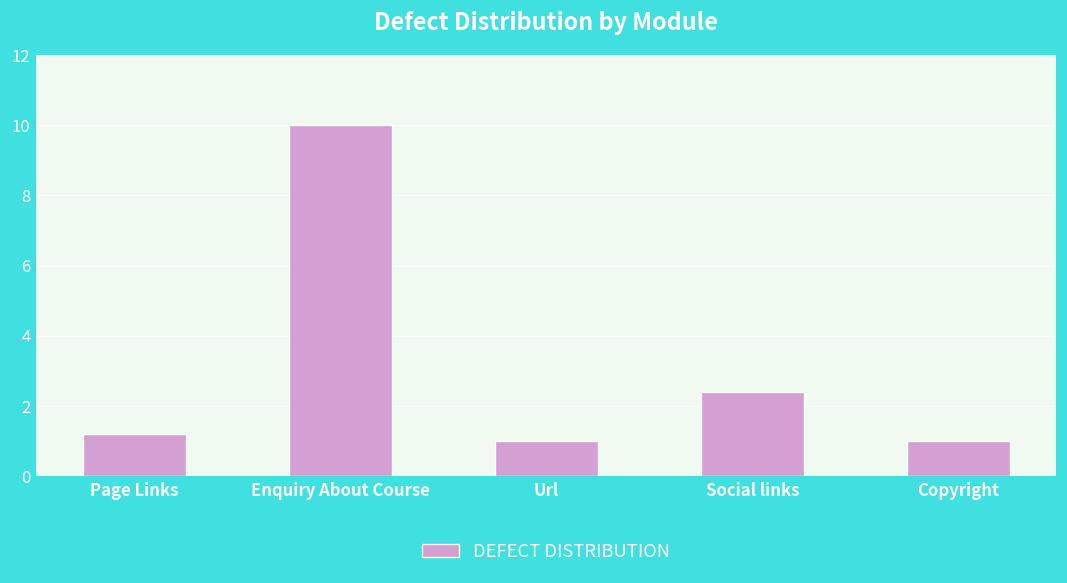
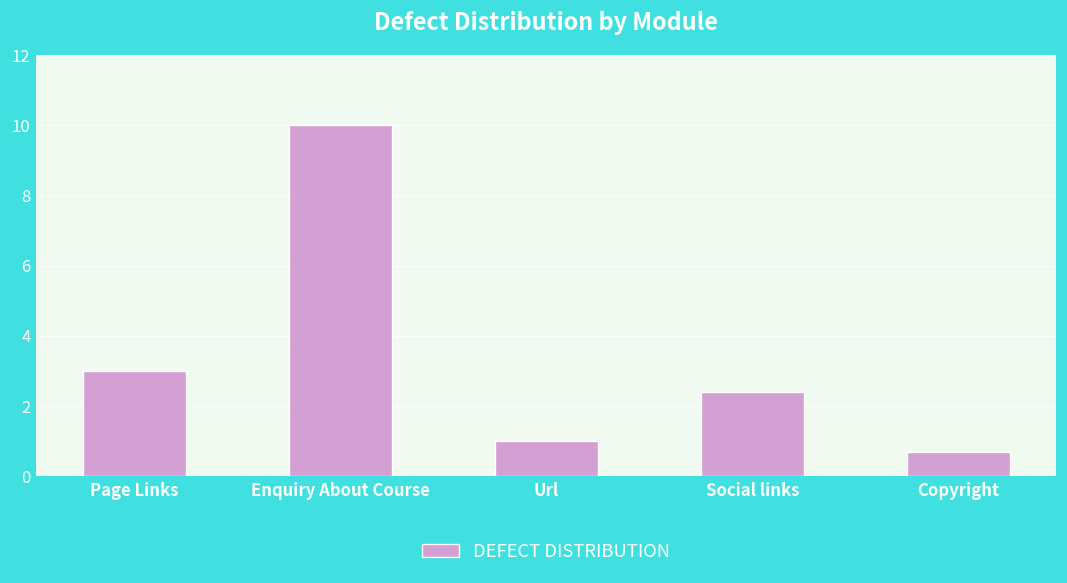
  {
-   "Page Links": 1.2,
+   "Page Links": 3.0,
    "Enquiry About Course": 10.0,
    "Url": 1.0,
    "Social links": 2.4,
-   "Copyright": 1.0
+   "Copyright": 0.7
  }
